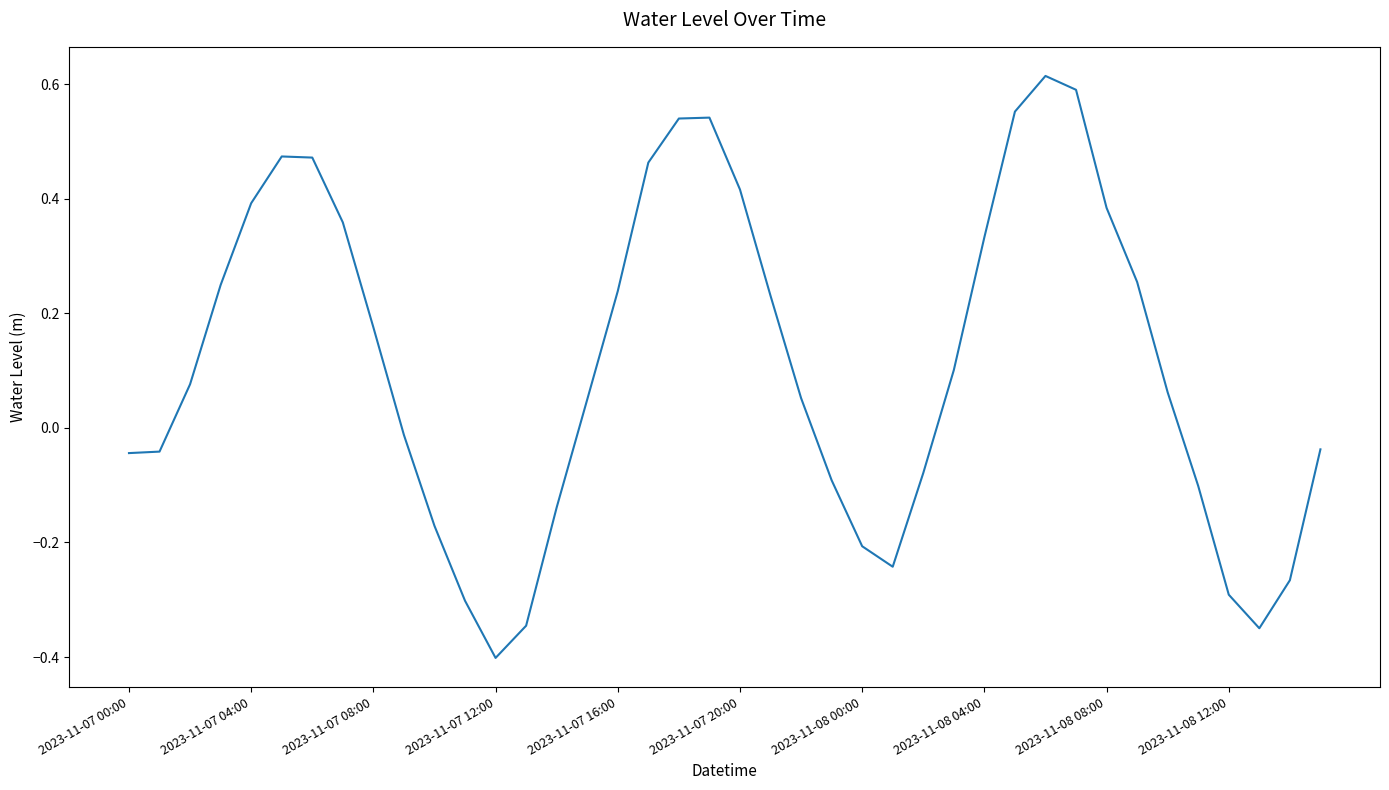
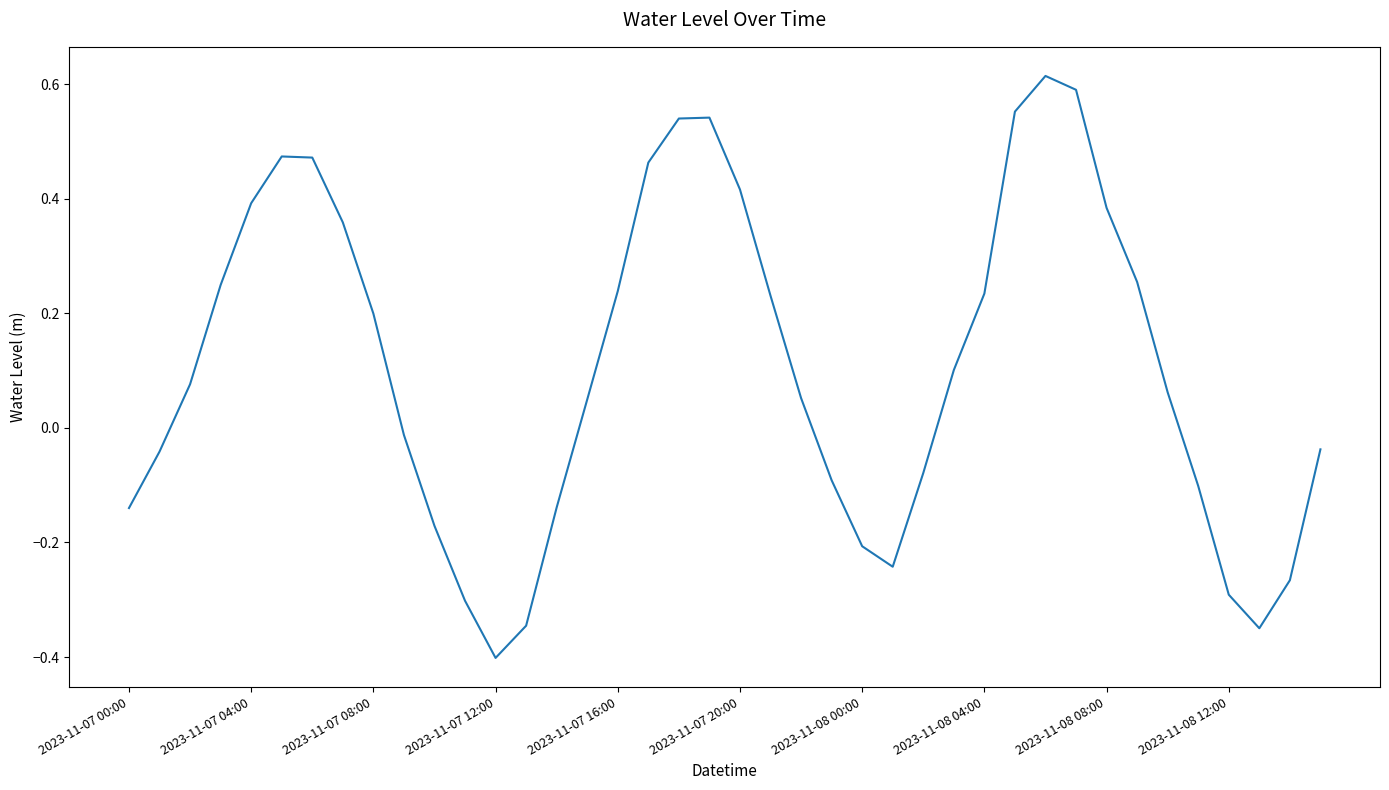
  {
-   "2023-11-07 00:00": -0.04,
+   "2023-11-07 00:00": -0.14,
    "2023-11-07 04:00": 0.39,
-   "2023-11-07 08:00": 0.18,
+   "2023-11-07 08:00": 0.20,
    "2023-11-07 12:00": -0.40,
    "2023-11-07 16:00": 0.24,
    "2023-11-07 20:00": 0.42,
    "2023-11-08 00:00": -0.21,
-   "2023-11-08 04:00": 0.33,
+   "2023-11-08 04:00": 0.23,
    "2023-11-08 08:00": 0.38,
    "2023-11-08 12:00": -0.29
  }
